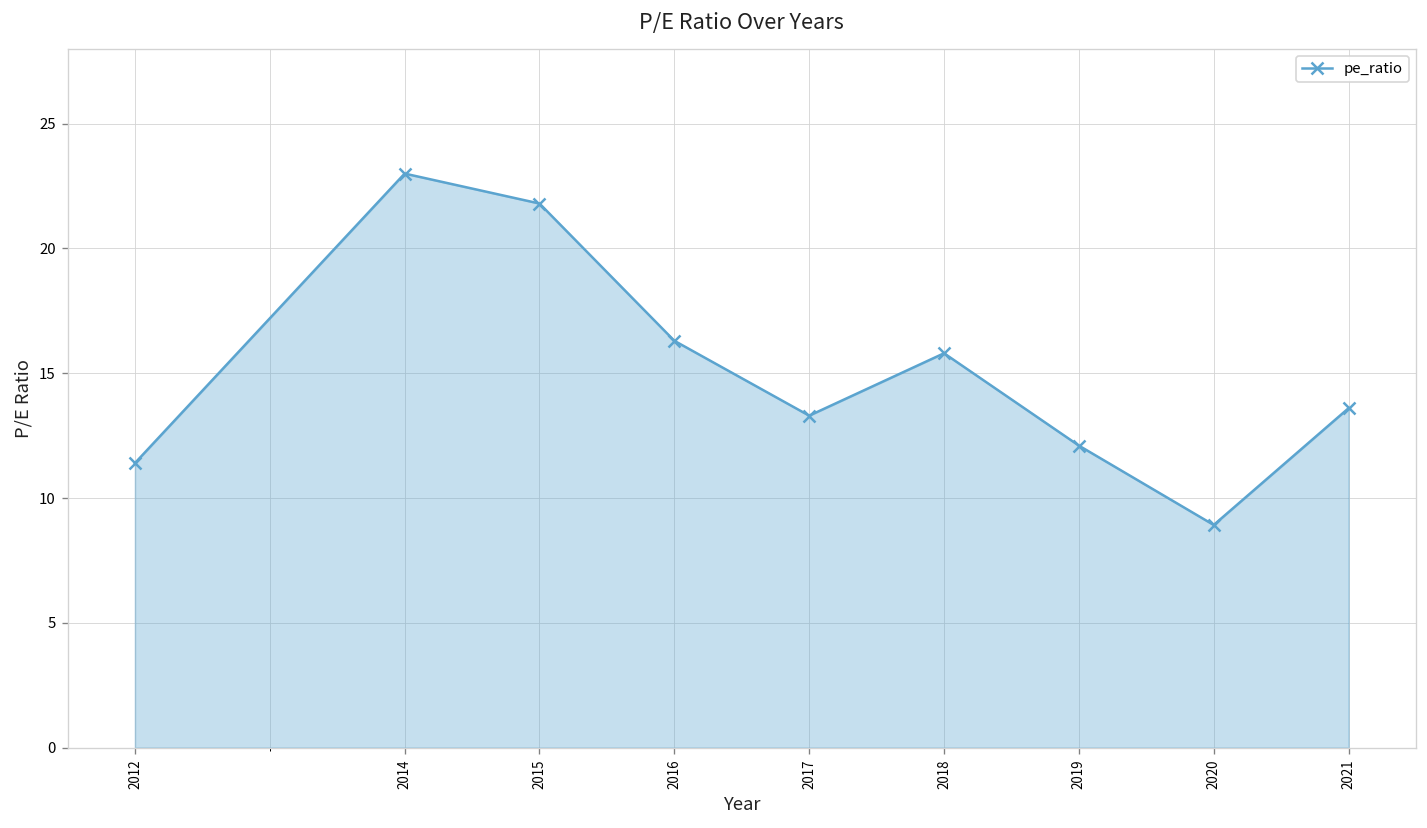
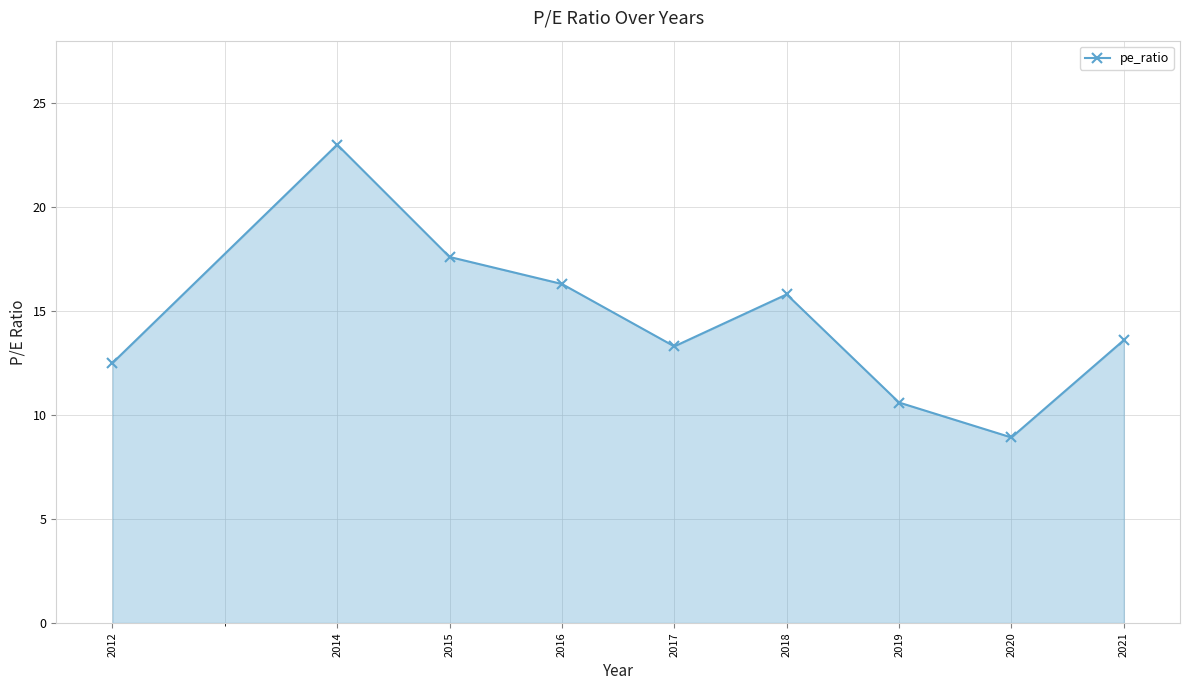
  {
-   "2012": 11.4,
+   "2012": 12.5,
    "2014": 23.0,
-   "2015": 21.8,
+   "2015": 17.6,
    "2016": 16.3,
    "2017": 13.3,
    "2018": 15.8,
-   "2019": 12.1,
+   "2019": 10.6,
    "2020": 8.9,
    "2021": 13.6
  }
